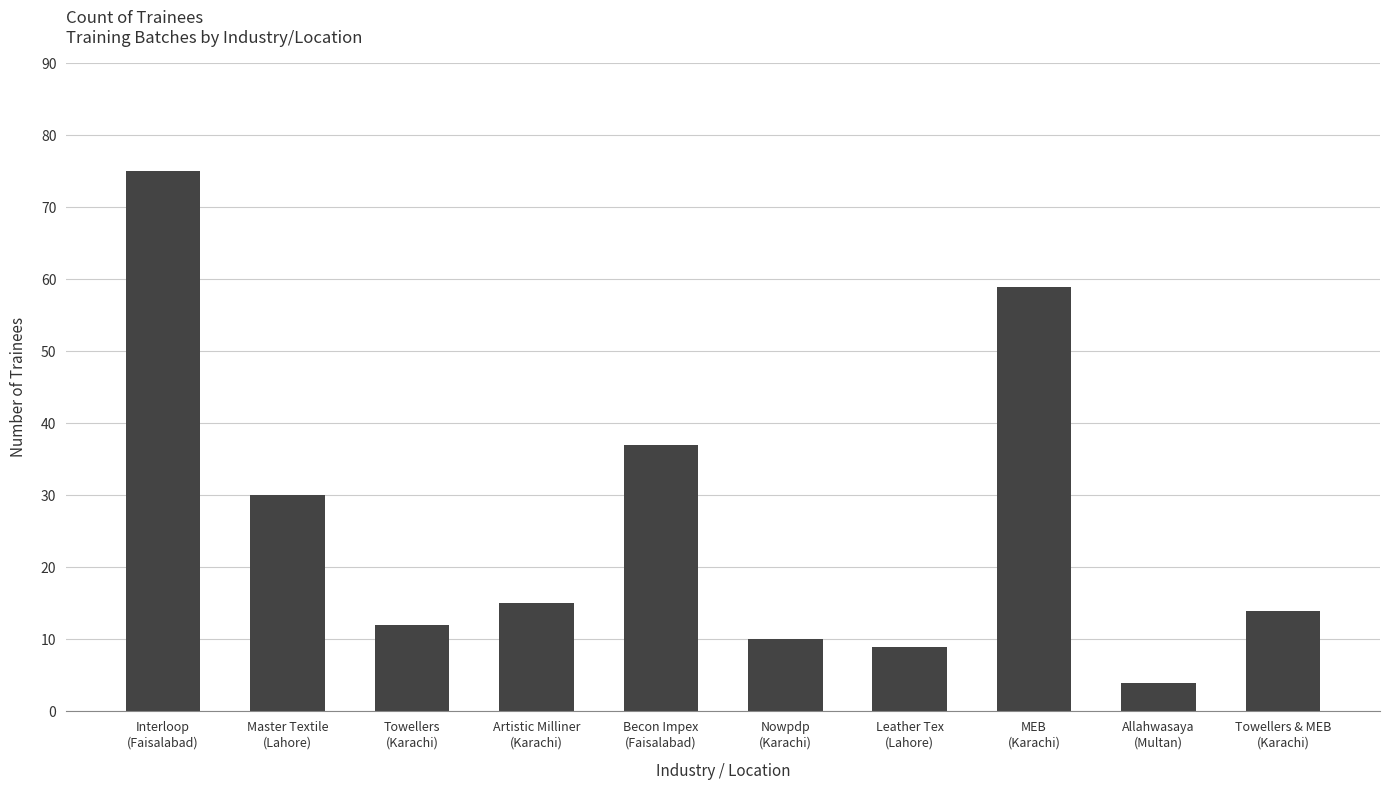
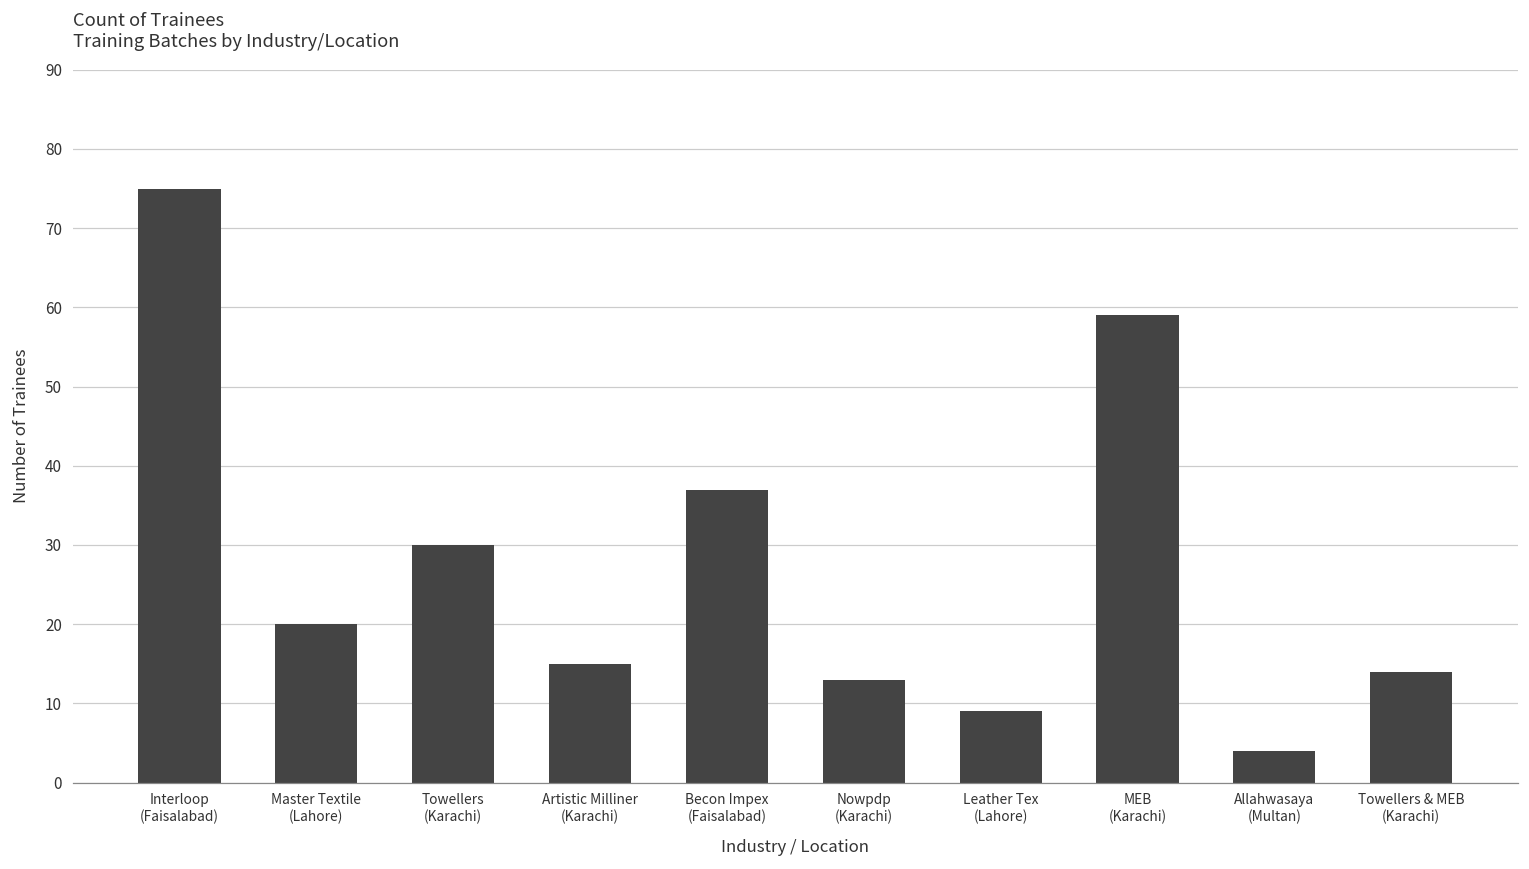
  {
    "Interloop (Faisalabad)": 75,
-   "Master Textile (Lahore)": 30,
-   "Towellers (Karachi)": 12,
+   "Master Textile (Lahore)": 20,
+   "Towellers (Karachi)": 30,
    "Artistic Milliner (Karachi)": 15,
    "Becon Impex (Faisalabad)": 37,
-   "Nowpdp (Karachi)": 10,
+   "Nowpdp (Karachi)": 13,
    "Leather Tex (Lahore)": 9,
    "MEB (Karachi)": 59,
    "Allahwasaya (Multan)": 4,
    "Towellers & MEB (Karachi)": 14
  }
